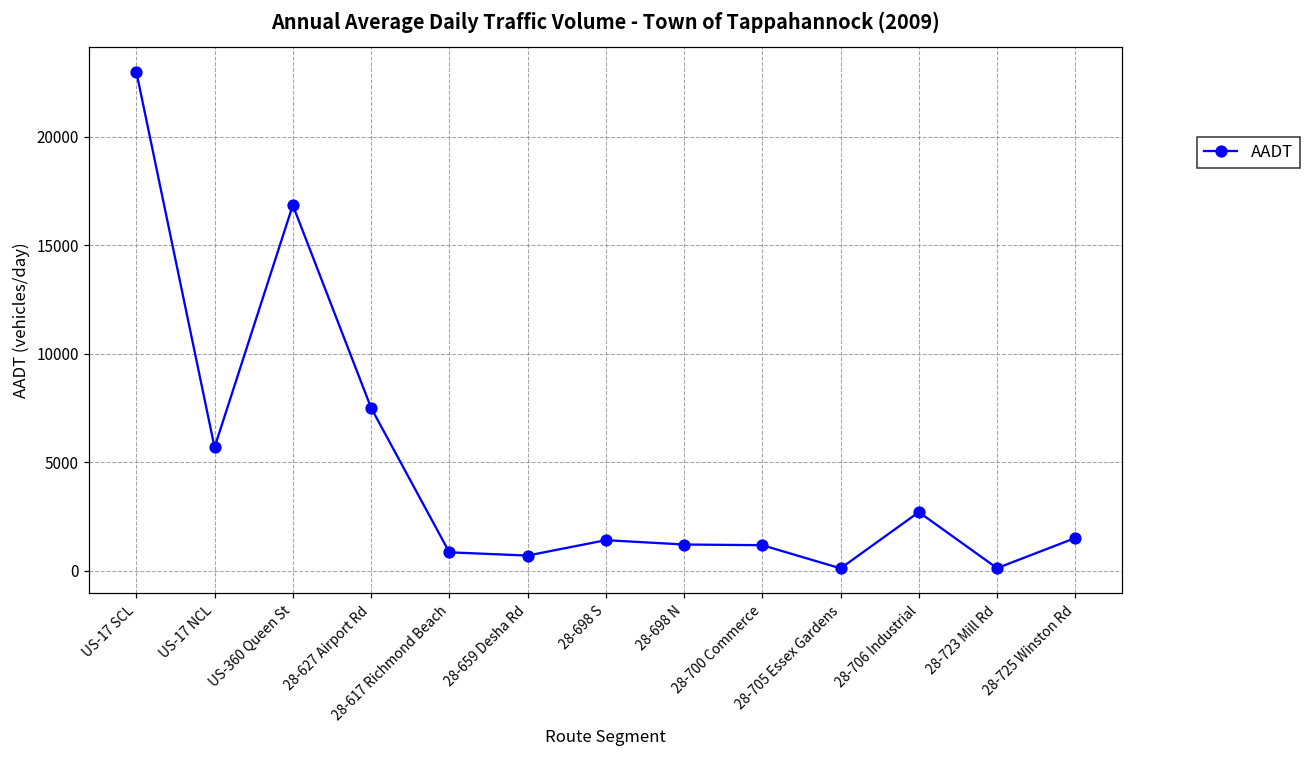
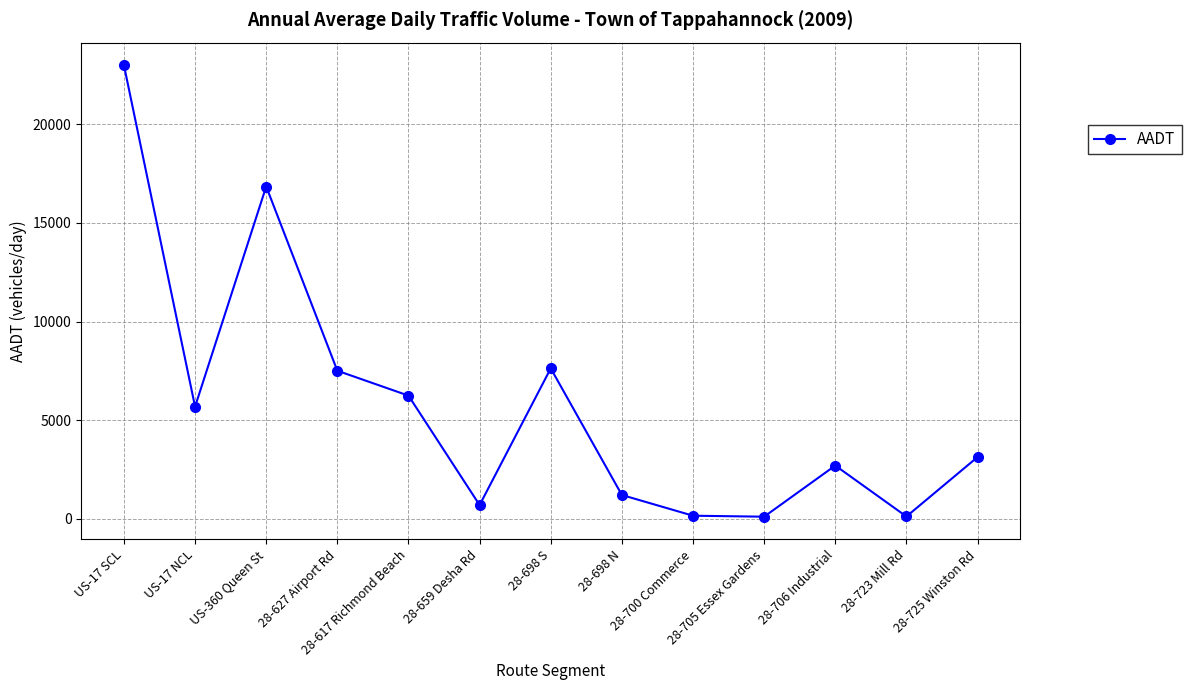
  {
    "US-17 SCL": 23000,
    "US-17 NCL": 5700,
    "US-360 Queen St": 16800,
    "28-627 Airport Rd": 7500,
-   "28-617 Richmond Beach": 800,
+   "28-617 Richmond Beach": 6200,
    "28-659 Desha Rd": 700,
-   "28-698 S": 1400,
+   "28-698 S": 7600,
    "28-698 N": 1200,
-   "28-700 Commerce": 1200,
+   "28-700 Commerce": 200,
    "28-705 Essex Gardens": 100,
    "28-706 Industrial": 2700,
    "28-723 Mill Rd": 100,
-   "28-725 Winston Rd": 1500
+   "28-725 Winston Rd": 3100
  }
